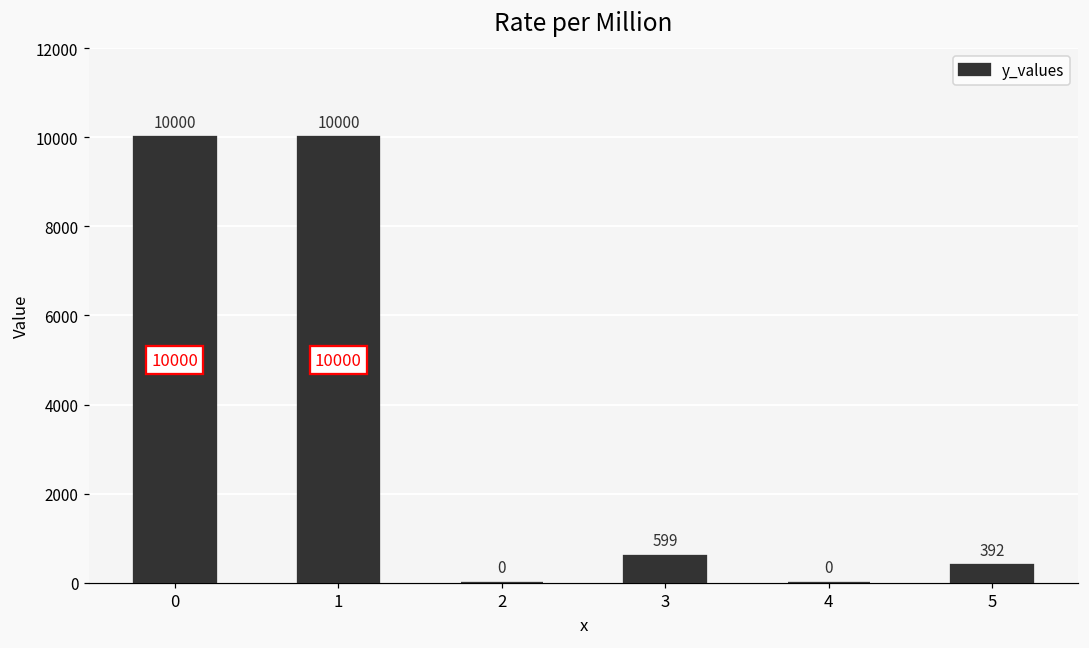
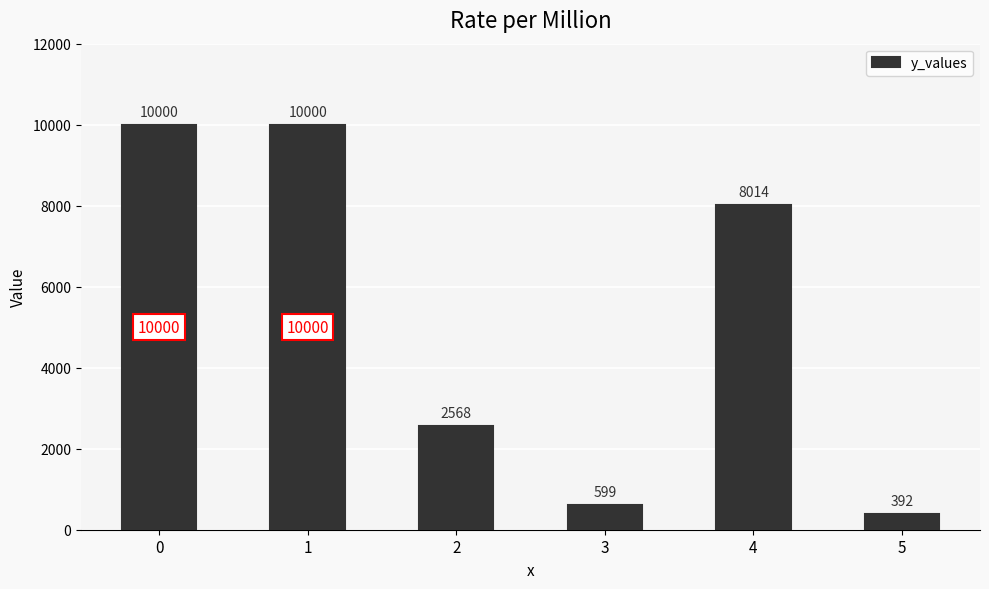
  {
    "0": 10000,
    "1": 10000,
-   "2": 0,
+   "2": 2568,
    "3": 599,
-   "4": 0,
+   "4": 8014,
    "5": 392
  }
